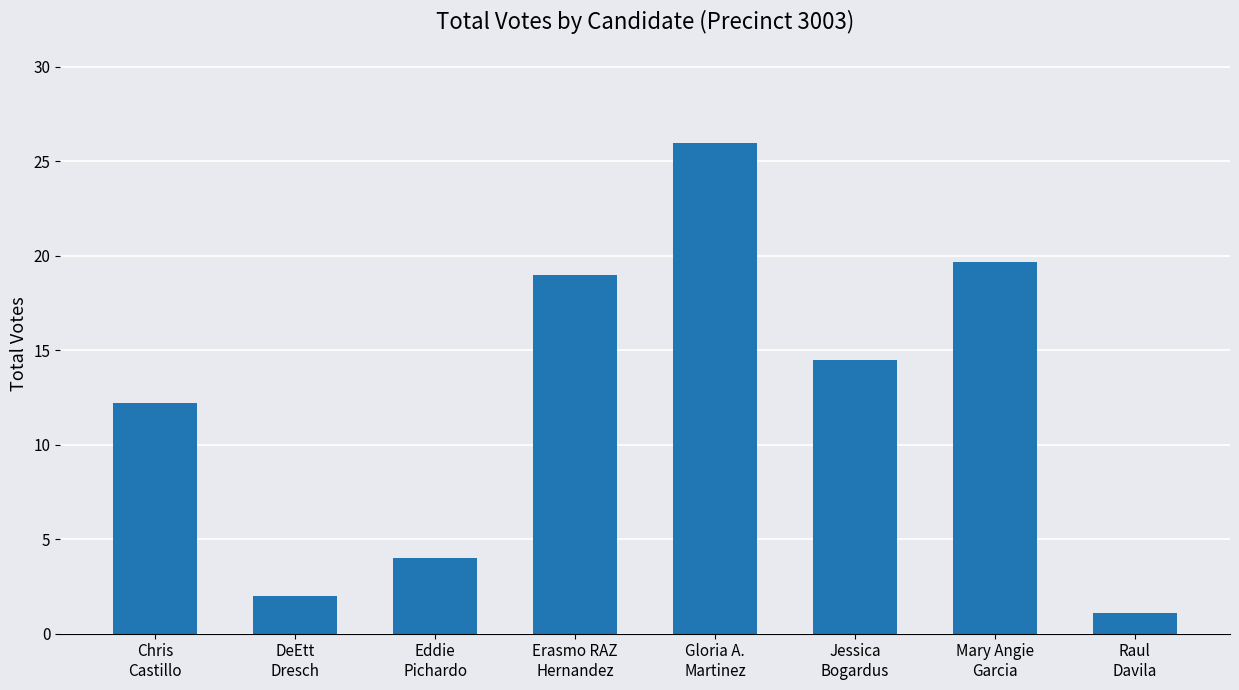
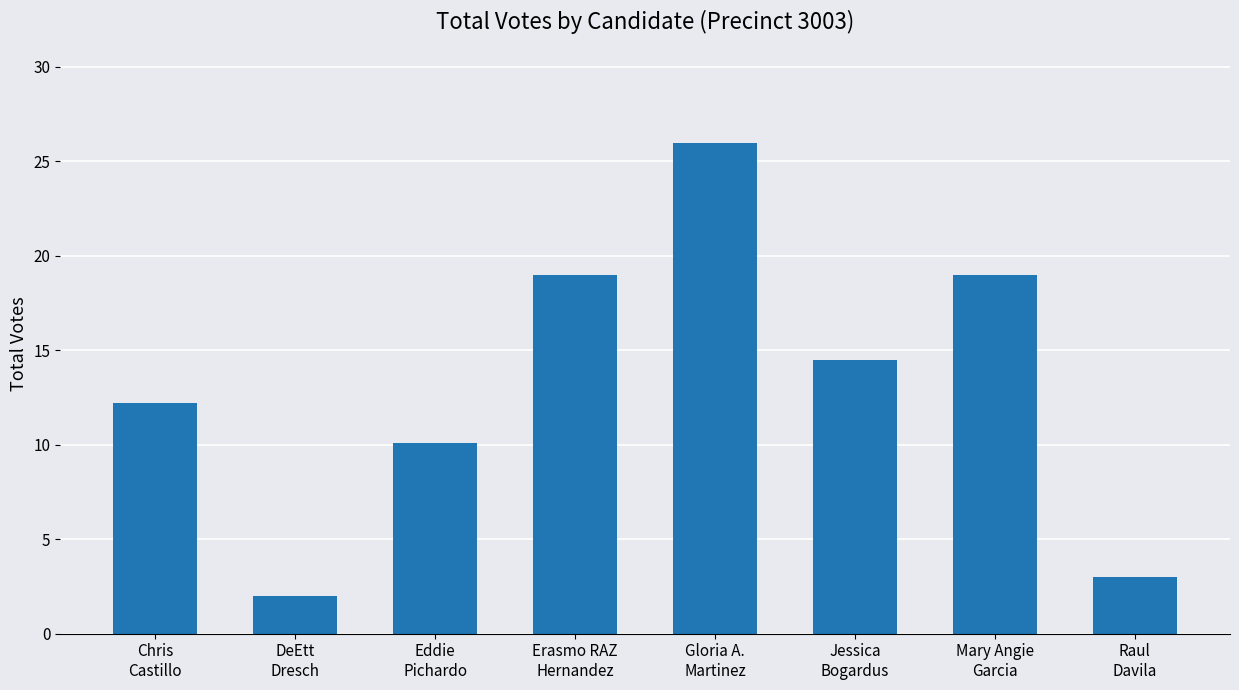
  {
    "Chris Castillo": 12.2,
    "DeEtt Dresch": 2.0,
-   "Eddie Pichardo": 4.0,
+   "Eddie Pichardo": 10.1,
    "Erasmo RAZ Hernandez": 19.0,
    "Gloria A. Martinez": 26.0,
    "Jessica Bogardus": 14.5,
-   "Mary Angie Garcia": 19.7,
-   "Raul Davila": 1.1
+   "Mary Angie Garcia": 19.0,
+   "Raul Davila": 3.0
  }
